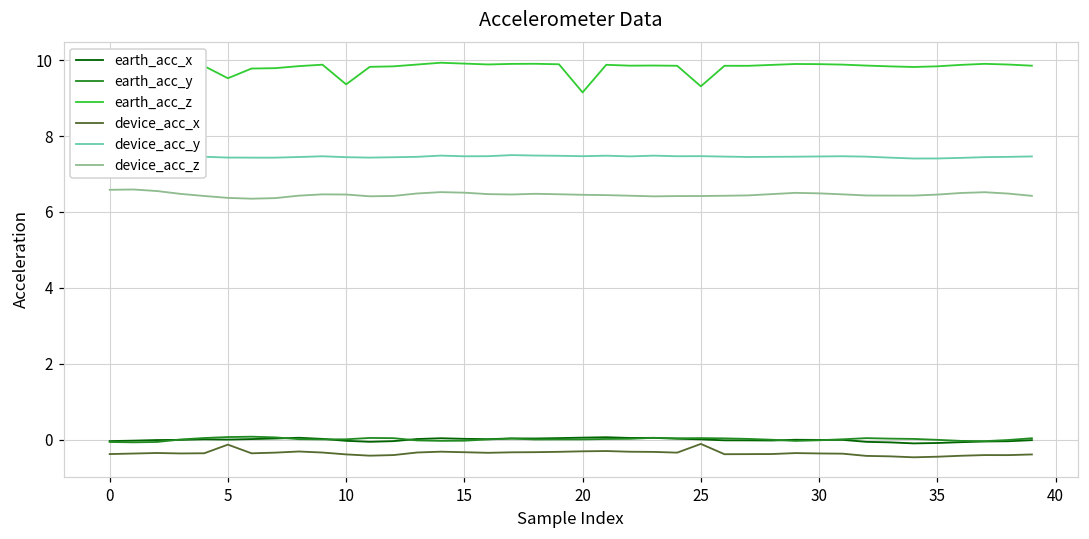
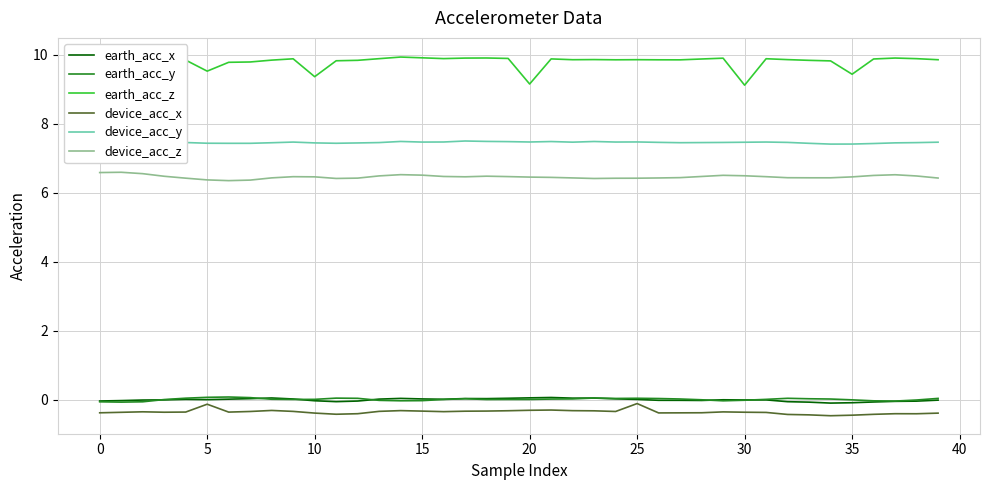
  {
    "earth_acc_x": {
      "35": -0.1
    },
    "earth_acc_y": {
      "35": 0.0
    },
    "earth_acc_z": {
      "5": 9.5,
      "10": 9.4,
      "15": 9.9,
      "20": 9.2,
-     "25": 9.3,
-     "30": 9.9,
-     "35": 9.8
+     "25": 9.9,
+     "30": 9.1,
+     "35": 9.4
    },
    "device_acc_x": {
      "0": -0.4,
      "5": -0.1,
      "10": -0.4,
      "15": -0.3,
      "20": -0.3,
      "25": -0.1,
      "30": -0.4,
      "35": -0.5
    }
  }
